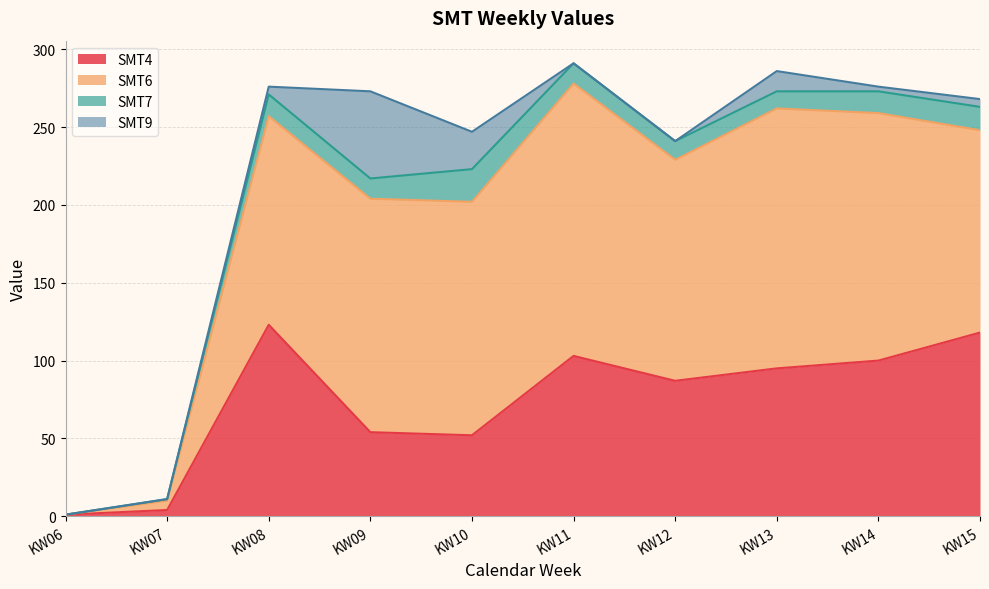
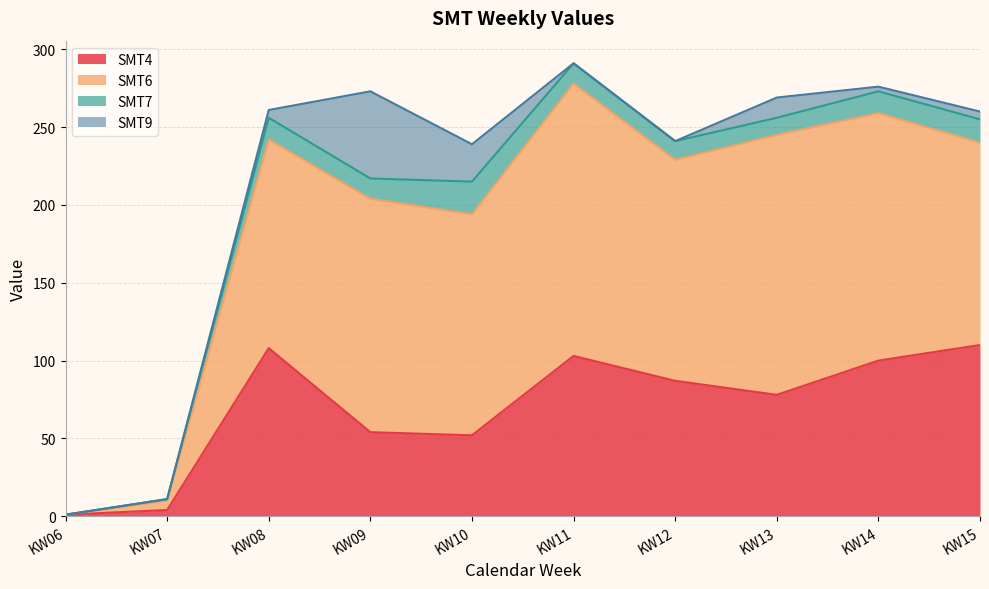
  {
    "SMT4": {
      "KW07": 4,
-     "KW08": 123,
+     "KW08": 108,
      "KW09": 54,
      "KW10": 52,
      "KW11": 103,
      "KW12": 87,
-     "KW13": 95,
+     "KW13": 78,
      "KW14": 100,
-     "KW15": 118
+     "KW15": 110
    },
    "SMT6": {
      "KW08": 134,
      "KW09": 150,
-     "KW10": 150,
+     "KW10": 142,
      "KW11": 175,
      "KW12": 142,
      "KW13": 167,
      "KW14": 159,
      "KW15": 130
    }
  }
